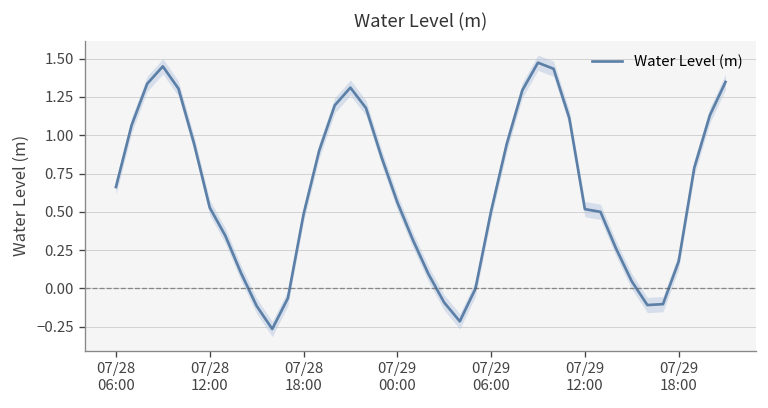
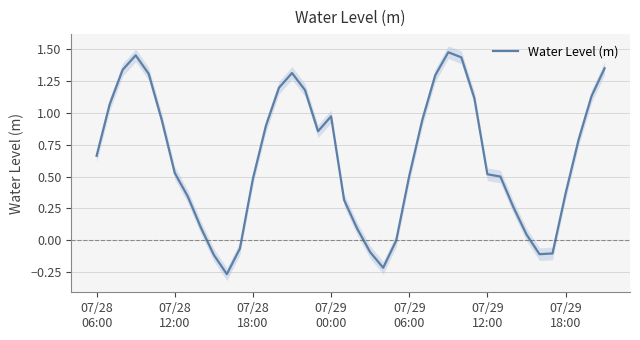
  {
    "Water Level (m)": {
      "07/28 06:00": 0.66,
      "07/28 12:00": 0.53,
      "07/28 18:00": 0.48,
-     "07/29 00:00": 0.56,
+     "07/29 00:00": 0.97,
      "07/29 06:00": 0.50,
      "07/29 12:00": 0.52,
-     "07/29 18:00": 0.18
+     "07/29 18:00": 0.37
    }
  }
